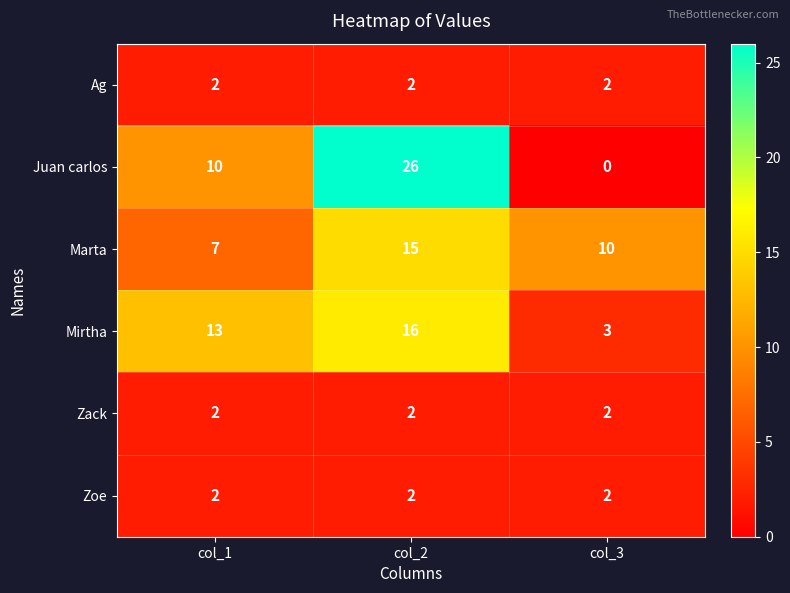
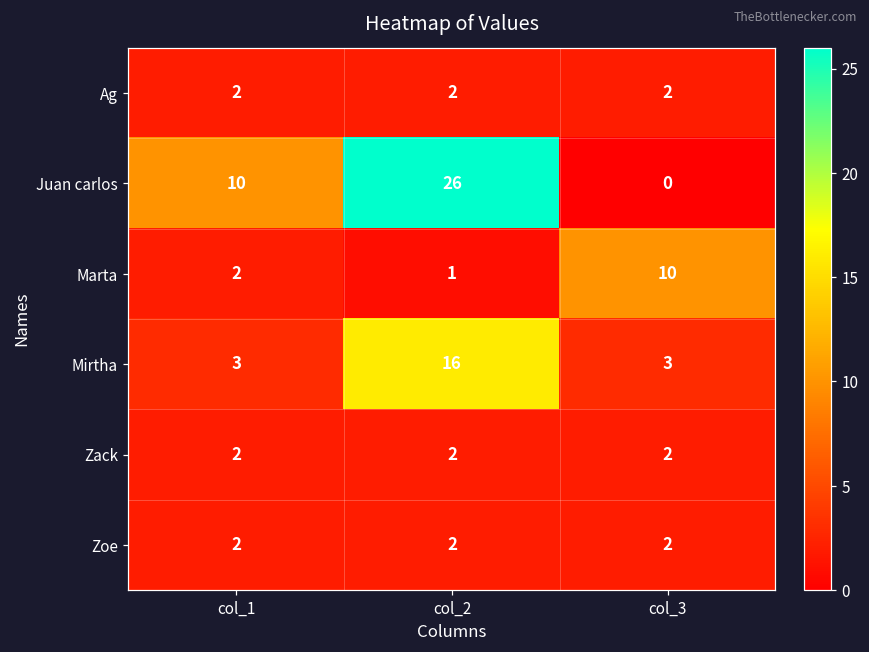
  {
    "Ag": {
      "col_1": 2,
      "col_2": 2,
      "col_3": 2
    },
    "Juan carlos": {
      "col_1": 10,
      "col_2": 26,
      "col_3": 0
    },
    "Marta": {
-     "col_1": 7,
-     "col_2": 15,
+     "col_1": 2,
+     "col_2": 1,
      "col_3": 10
    },
    "Mirtha": {
-     "col_1": 13,
+     "col_1": 3,
      "col_2": 16,
      "col_3": 3
    },
    "Zack": {
      "col_1": 2,
      "col_2": 2,
      "col_3": 2
    },
    "Zoe": {
      "col_1": 2,
      "col_2": 2,
      "col_3": 2
    }
  }
